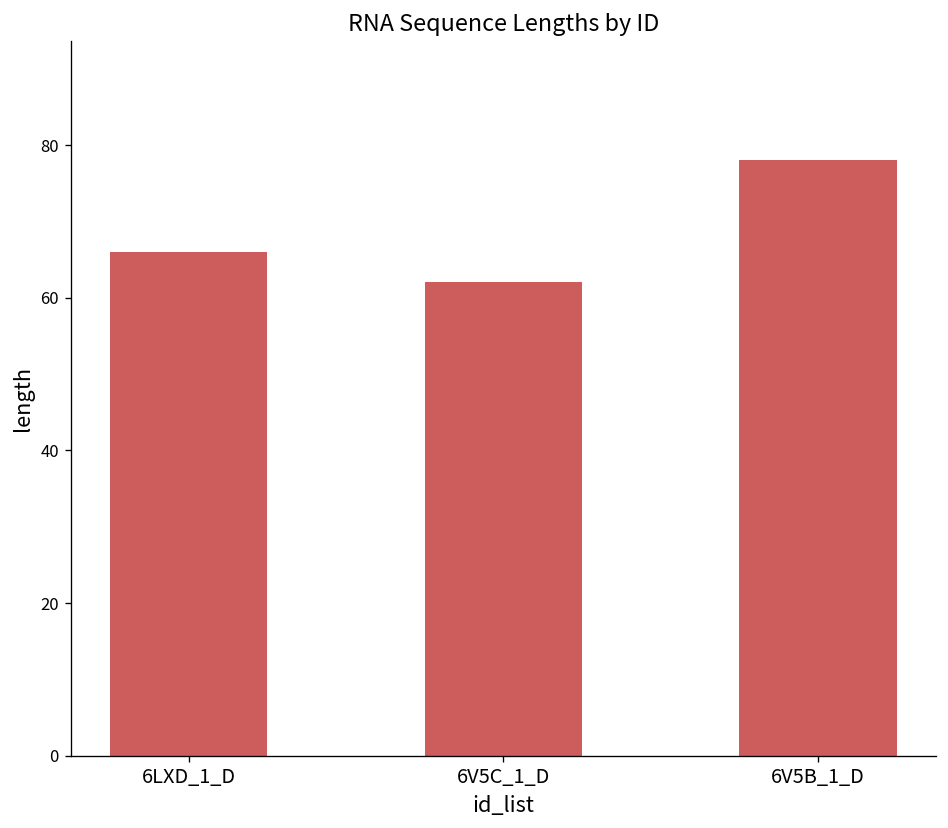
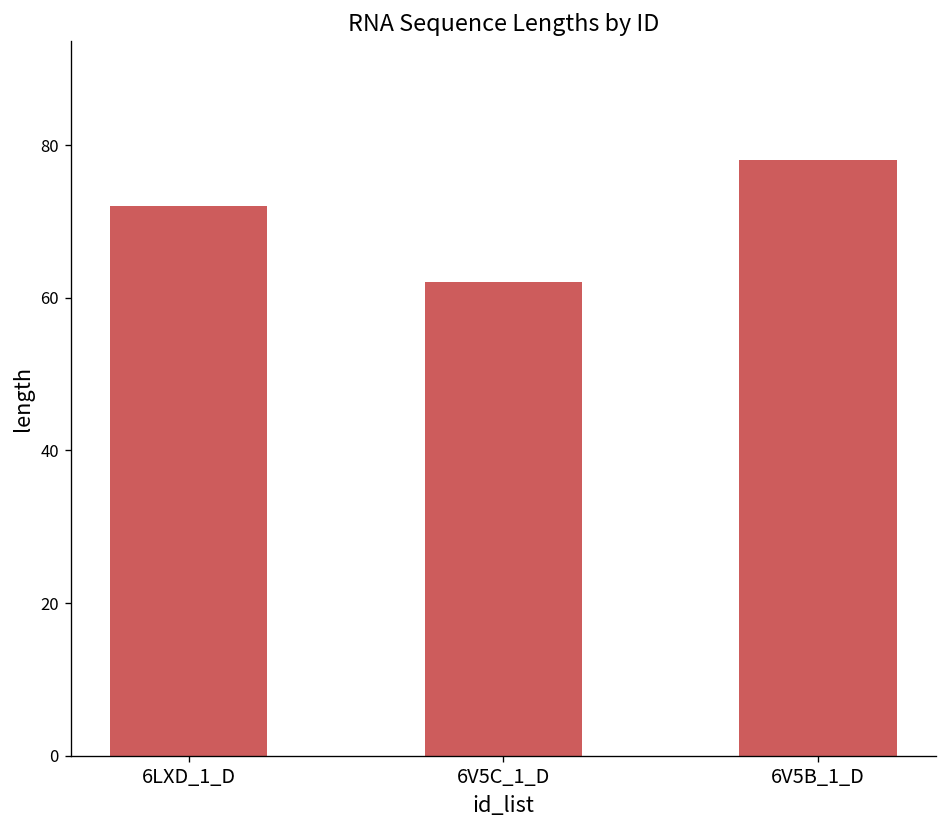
  {
-   "6LXD_1_D": 66,
+   "6LXD_1_D": 72,
    "6V5C_1_D": 62,
    "6V5B_1_D": 78
  }
